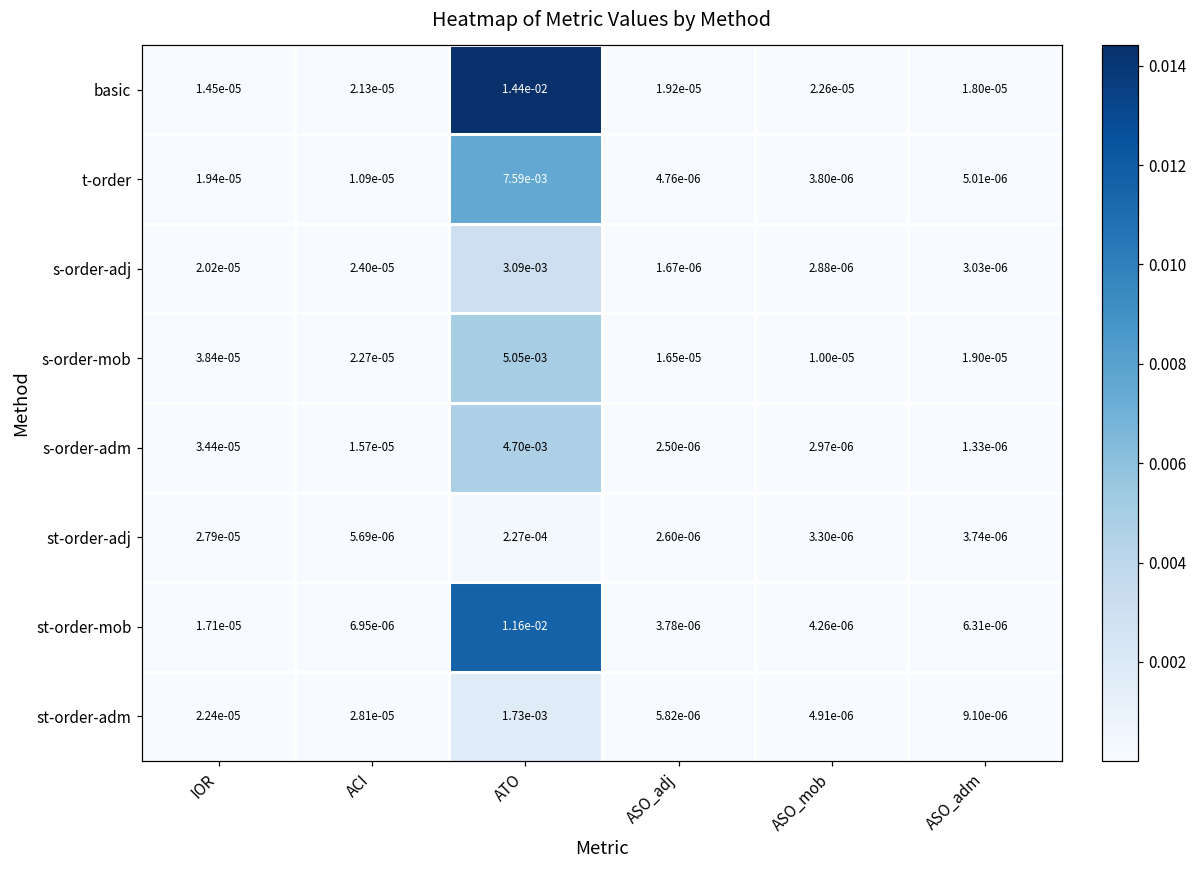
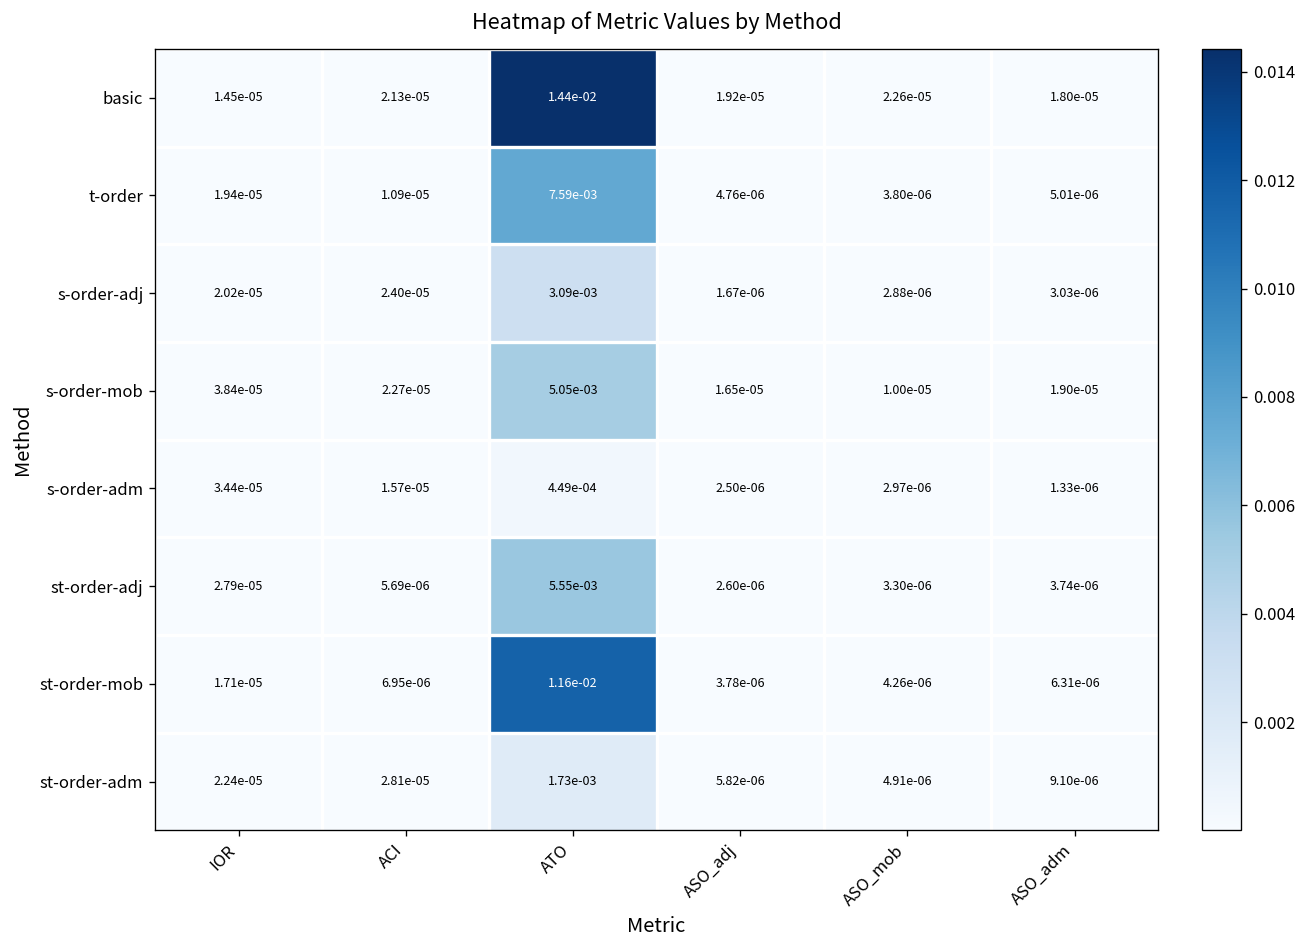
  {
    "basic": {
      "IOR": "1.45e-05",
      "ACI": "2.13e-05",
      "ATO": "1.44e-02",
      "ASO_adj": "1.92e-05",
      "ASO_mob": "2.26e-05",
      "ASO_adm": "1.80e-05"
    },
    "t-order": {
      "IOR": "1.94e-05",
      "ACI": "1.09e-05",
      "ATO": "7.59e-03",
      "ASO_adj": "4.76e-06",
      "ASO_mob": "3.80e-06",
      "ASO_adm": "5.01e-06"
    },
    "s-order-adj": {
      "IOR": "2.02e-05",
      "ACI": "2.40e-05",
      "ATO": "3.09e-03",
      "ASO_adj": "1.67e-06",
      "ASO_mob": "2.88e-06",
      "ASO_adm": "3.03e-06"
    },
    "s-order-mob": {
      "IOR": "3.84e-05",
      "ACI": "2.27e-05",
      "ATO": "5.05e-03",
      "ASO_adj": "1.65e-05",
      "ASO_mob": "1.00e-05",
      "ASO_adm": "1.90e-05"
    },
    "s-order-adm": {
      "IOR": "3.44e-05",
      "ACI": "1.57e-05",
-     "ATO": "4.70e-03",
+     "ATO": "4.49e-04",
      "ASO_adj": "2.50e-06",
      "ASO_mob": "2.97e-06",
      "ASO_adm": "1.33e-06"
    },
    "st-order-adj": {
      "IOR": "2.79e-05",
      "ACI": "5.69e-06",
-     "ATO": "2.27e-04",
+     "ATO": "5.55e-03",
      "ASO_adj": "2.60e-06",
      "ASO_mob": "3.30e-06",
      "ASO_adm": "3.74e-06"
    },
    "st-order-mob": {
      "IOR": "1.71e-05",
      "ACI": "6.95e-06",
      "ATO": "1.16e-02",
      "ASO_adj": "3.78e-06",
      "ASO_mob": "4.26e-06",
      "ASO_adm": "6.31e-06"
    },
    "st-order-adm": {
      "IOR": "2.24e-05",
      "ACI": "2.81e-05",
      "ATO": "1.73e-03",
      "ASO_adj": "5.82e-06",
      "ASO_mob": "4.91e-06",
      "ASO_adm": "9.10e-06"
    }
  }
